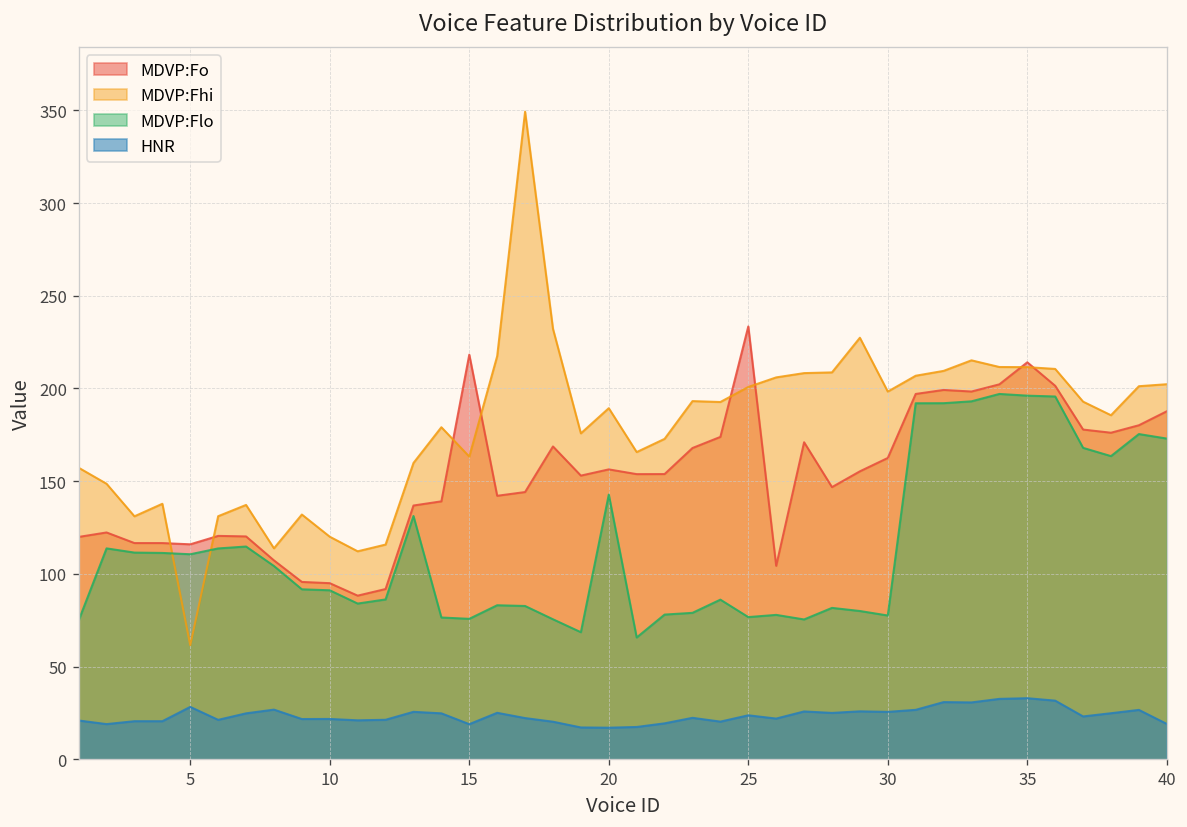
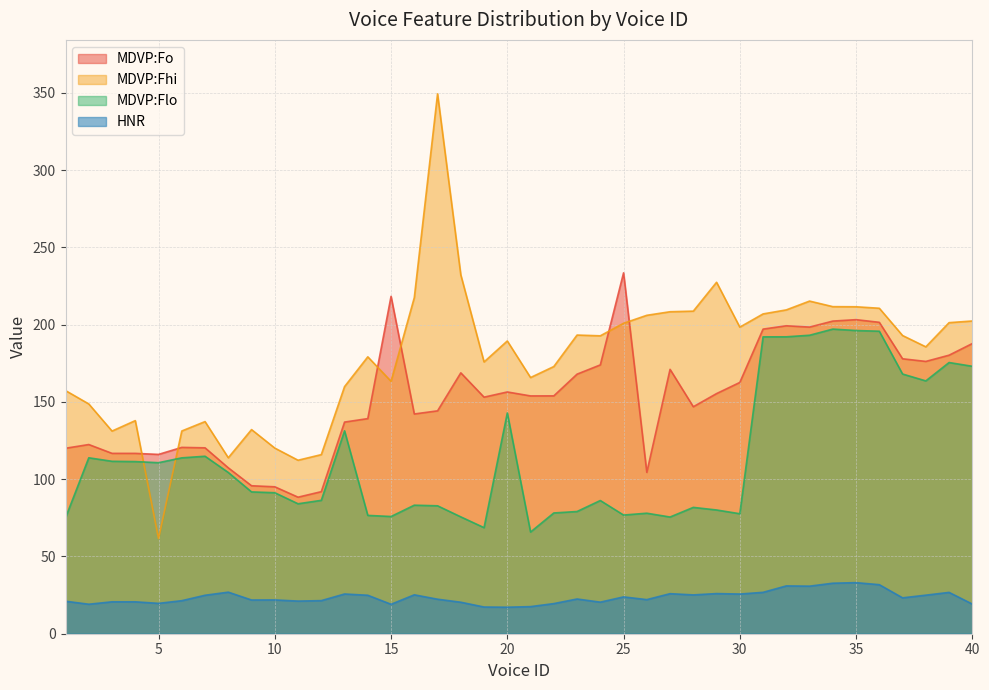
  {
    "MDVP:Fo": {
      "5": 116,
      "10": 95,
      "15": 218,
      "20": 156,
      "25": 233,
      "30": 163,
-     "35": 214,
+     "35": 203,
      "40": 188
    },
    "MDVP:Fhi": {
      "5": 62,
      "10": 120,
      "15": 163,
      "20": 189,
      "25": 201,
      "30": 198,
      "35": 212,
      "40": 202
    },
    "MDVP:Flo": {
      "5": 111,
      "10": 91,
      "15": 76,
      "20": 143,
      "25": 77,
      "30": 78,
      "35": 196,
      "40": 173
    },
    "HNR": {
-     "5": 28,
+     "5": 20,
      "10": 22,
      "15": 19,
      "20": 17,
      "25": 24,
      "30": 26,
      "35": 33,
      "40": 19
    }
  }
